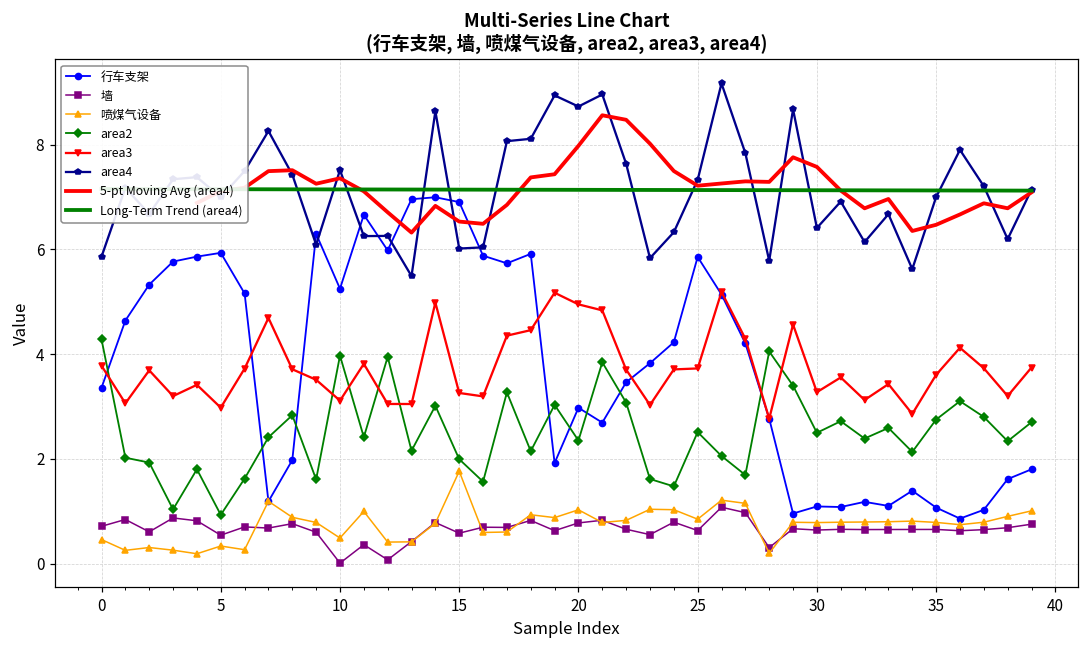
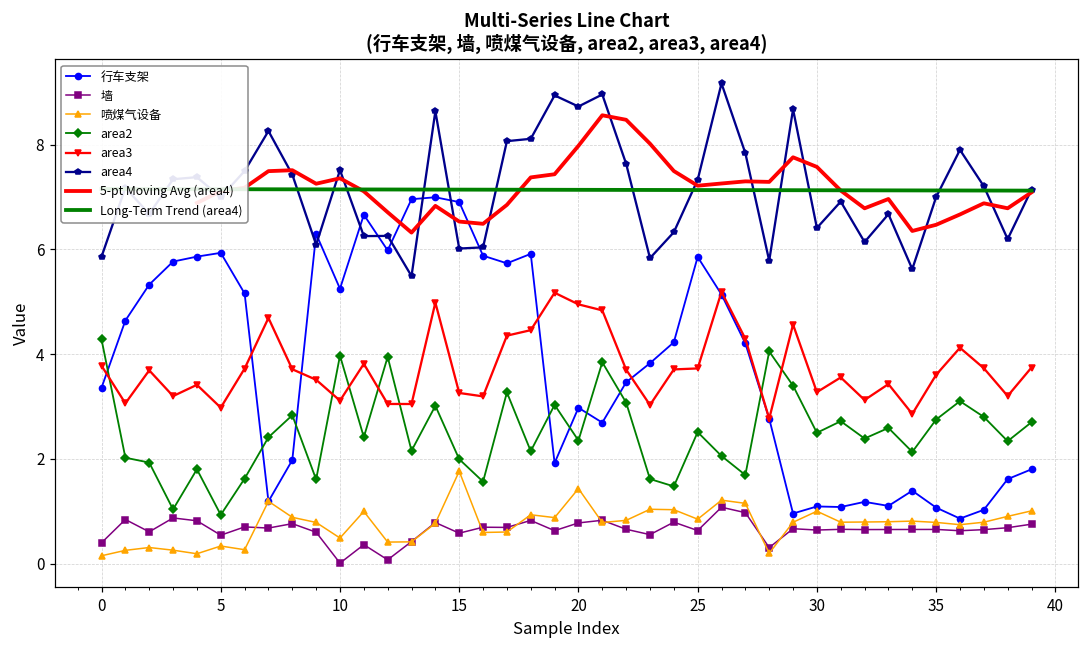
  {
    "行车支架": {
      "0": 3.4,
      "5": 5.9,
      "10": 5.2,
      "15": 6.9,
      "20": 3.0,
      "25": 5.9,
      "30": 1.1,
      "35": 1.1
    },
    "墙": {
-     "0": 0.7,
+     "0": 0.4,
      "5": 0.5,
      "10": 0.0,
      "15": 0.6,
      "20": 0.8,
      "25": 0.6,
      "30": 0.6,
      "35": 0.7
    },
    "喷煤气设备": {
-     "0": 0.5,
+     "0": 0.2,
      "5": 0.3,
      "10": 0.5,
      "15": 1.8,
-     "20": 1.0,
+     "20": 1.4,
      "25": 0.9,
-     "30": 0.8,
+     "30": 1.0,
      "35": 0.8
    },
    "area4": {
      "0": 5.9,
      "10": 7.5,
      "15": 6.0,
      "20": 8.7,
      "25": 7.3,
      "30": 6.4,
      "35": 7.0
    }
  }
